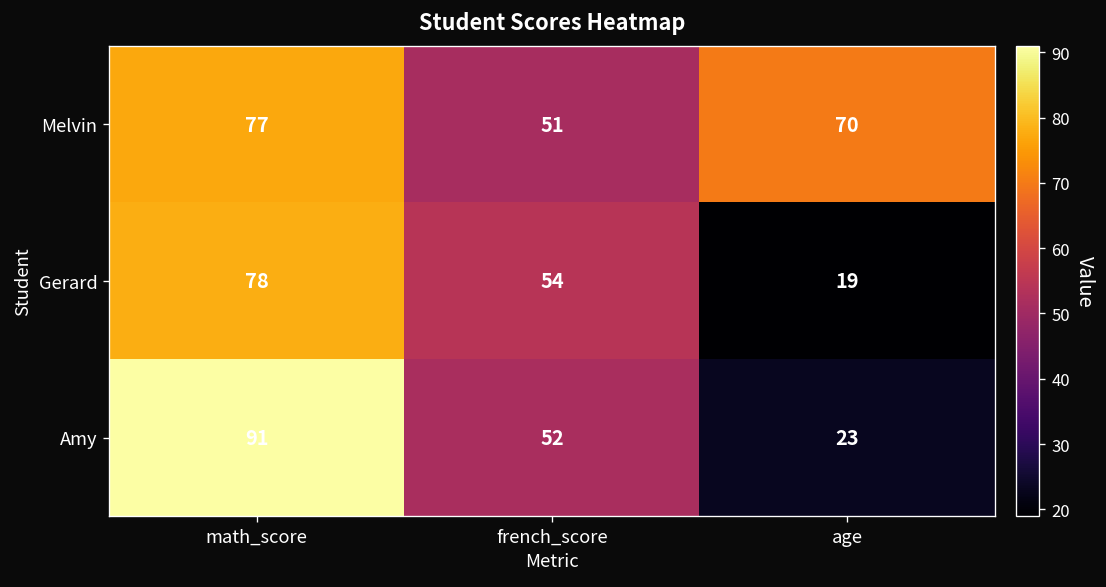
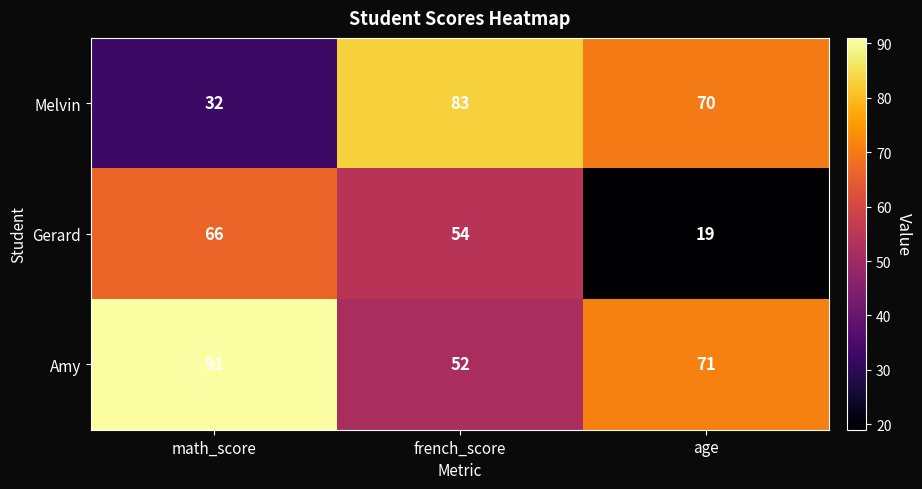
  {
    "Melvin": {
-     "math_score": 77,
-     "french_score": 51,
+     "math_score": 32,
+     "french_score": 83,
      "age": 70
    },
    "Gerard": {
-     "math_score": 78,
+     "math_score": 66,
      "french_score": 54,
      "age": 19
    },
    "Amy": {
      "math_score": 91,
      "french_score": 52,
-     "age": 23
+     "age": 71
    }
  }
